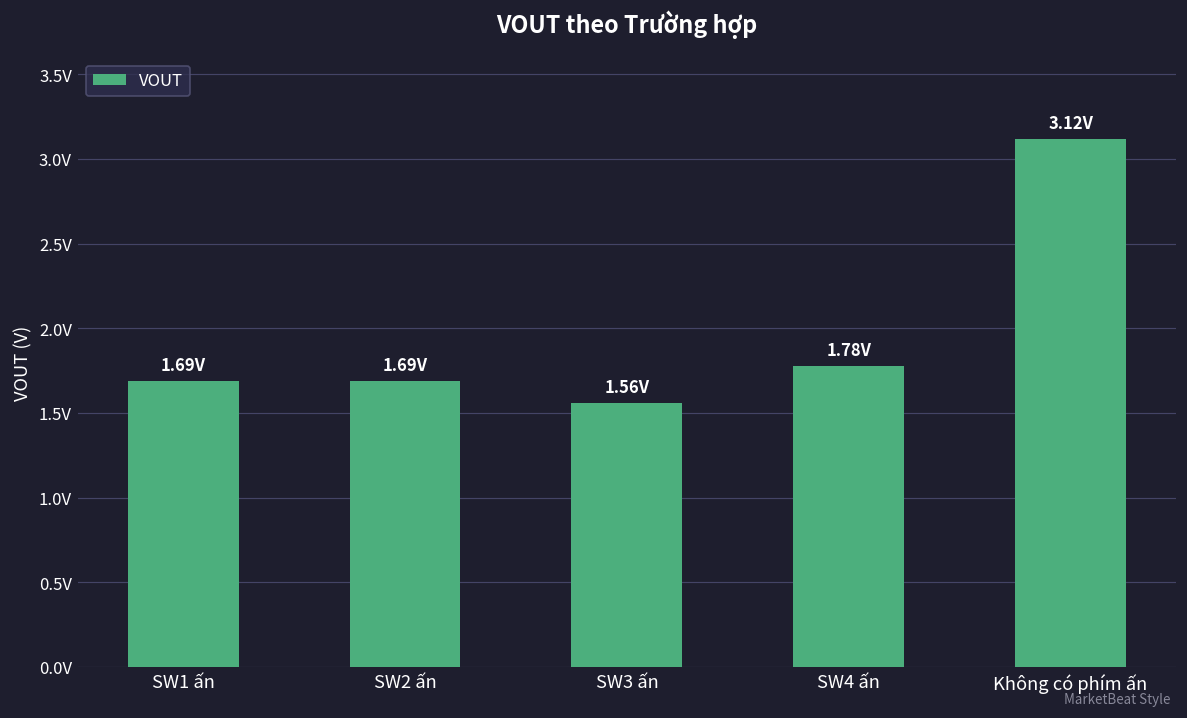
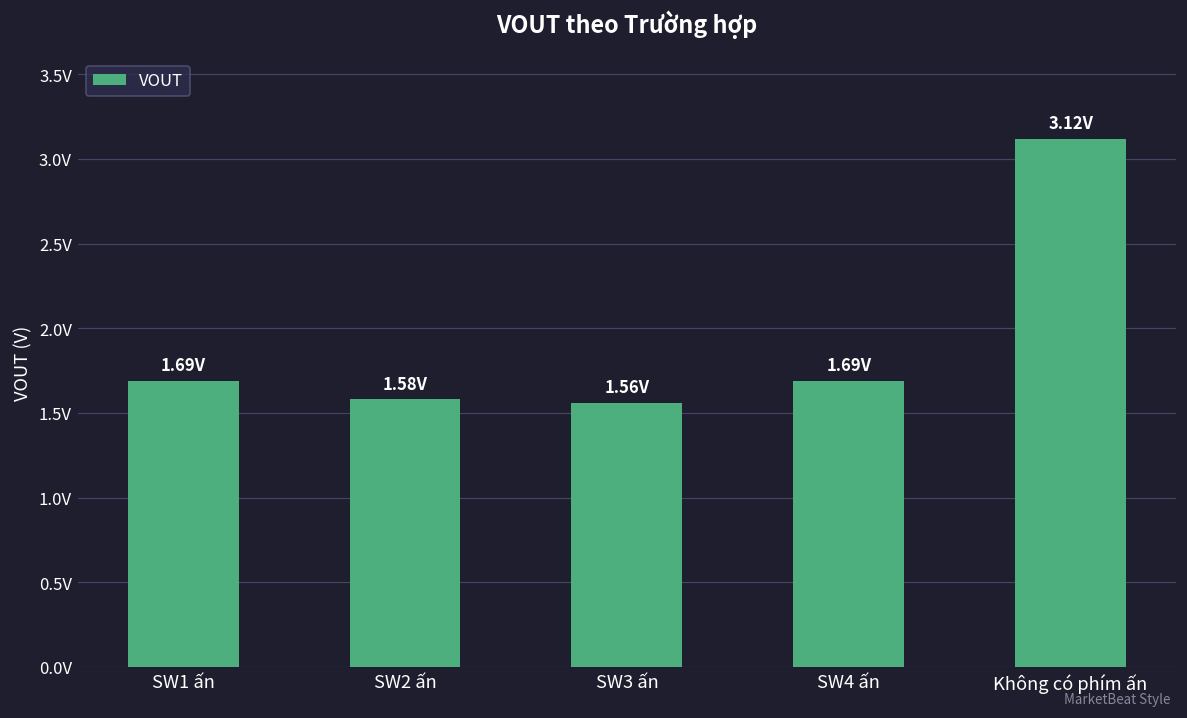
  {
    "SW1 ấn": "1.69V",
-   "SW2 ấn": "1.69V",
+   "SW2 ấn": "1.58V",
    "SW3 ấn": "1.56V",
-   "SW4 ấn": "1.78V",
+   "SW4 ấn": "1.69V",
    "Không có phím ấn": "3.12V"
  }
